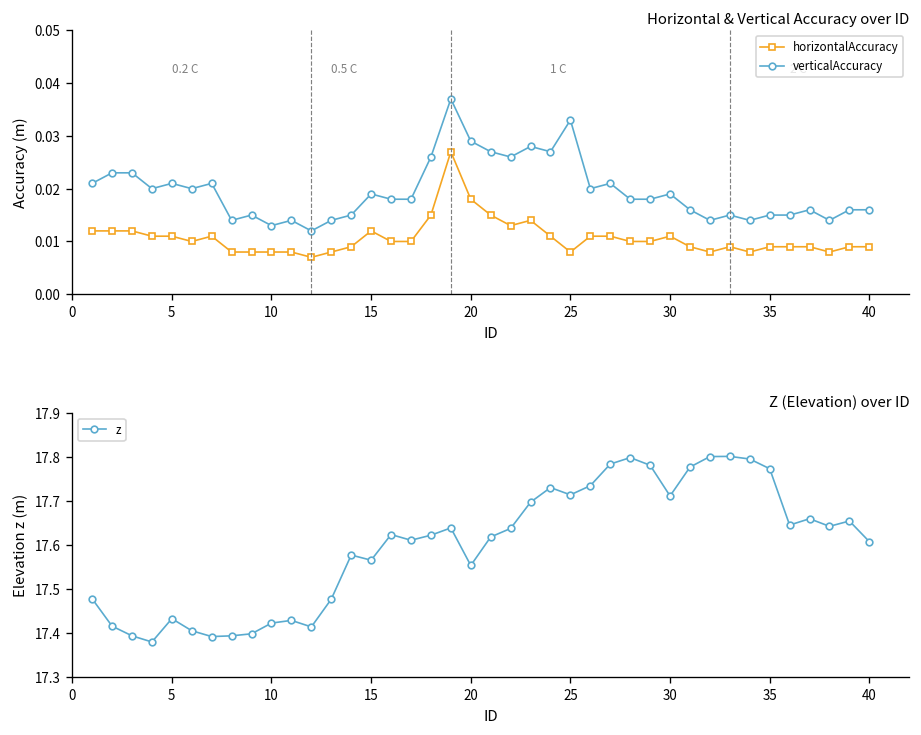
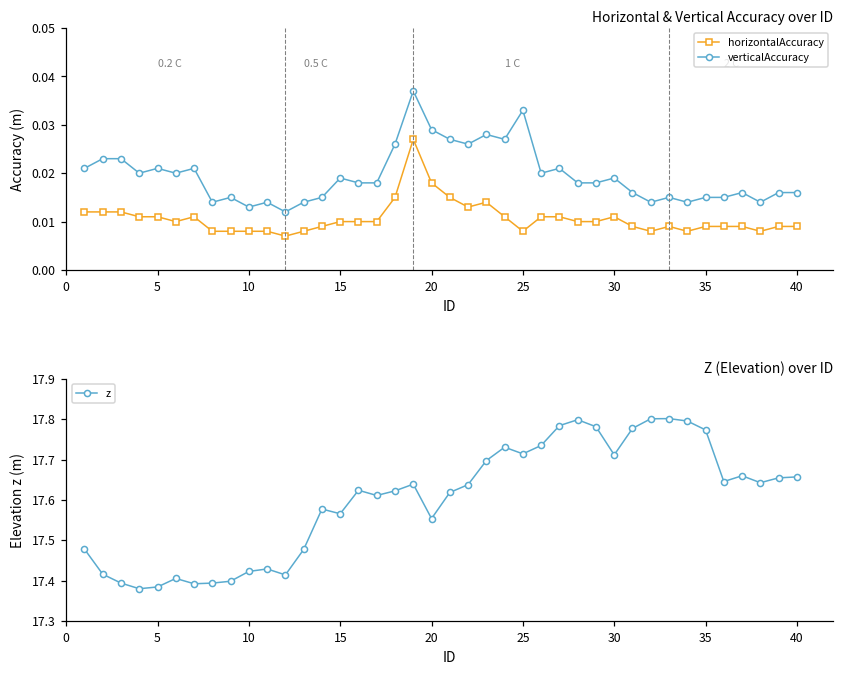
  {
    "Horizontal & Vertical Accuracy over ID": {
      "horizontalAccuracy": {
        "5": 0.011,
        "10": 0.008,
-       "15": 0.012,
+       "15": 0.010,
        "20": 0.018,
        "25": 0.008,
        "30": 0.011,
        "35": 0.009,
        "40": 0.009
      },
      "verticalAccuracy": {
        "5": 0.021,
        "10": 0.013,
        "15": 0.019,
        "20": 0.029,
        "25": 0.033,
        "30": 0.019,
        "35": 0.015,
        "40": 0.016
      }
    },
    "Z (Elevation) over ID": {
-     "5": 17.43,
+     "5": 17.38,
      "10": 17.42,
      "15": 17.57,
      "20": 17.55,
      "25": 17.71,
      "30": 17.71,
      "35": 17.77,
-     "40": 17.61
+     "40": 17.66
    }
  }
